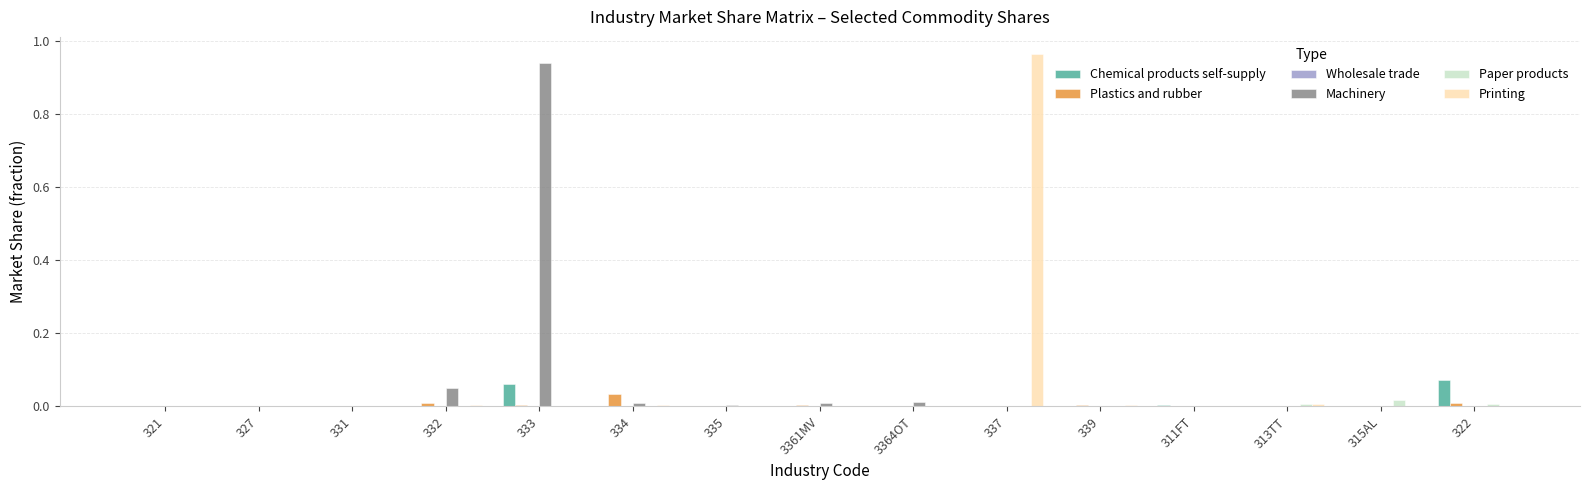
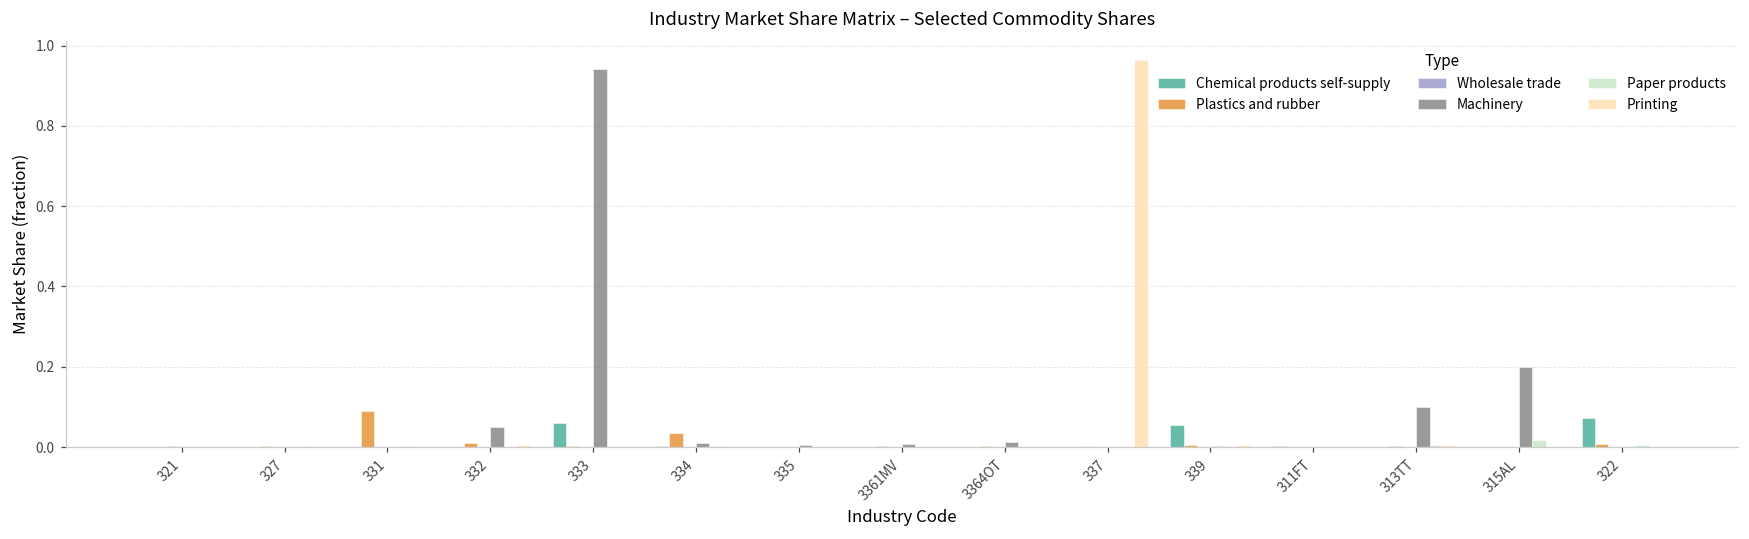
  {
    "Chemical products self-supply": {
      "333": 0.06,
-     "339": 0.00,
+     "339": 0.06,
      "313TT": 0.00,
      "315AL": 0.00,
      "322": 0.07
    },
    "Plastics and rubber": {
-     "331": 0.00,
+     "331": 0.09,
      "332": 0.01,
      "334": 0.03,
      "315AL": 0.00,
      "322": 0.01
    },
    "Wholesale trade": {
      "327": 0.00,
      "331": 0.00,
      "332": 0.00,
      "333": 0.00,
      "334": 0.00,
      "335": 0.00,
      "3361MV": 0.00,
      "3364OT": 0.00,
      "337": 0.00,
      "339": 0.00,
      "311FT": 0.00,
      "313TT": 0.00,
      "315AL": 0.00,
      "322": 0.00
    },
    "Machinery": {
      "321": 0.0,
      "332": 0.05,
      "333": 0.94,
      "334": 0.01,
      "3361MV": 0.01,
      "3364OT": 0.01,
      "311FT": 0.0,
-     "313TT": 0.0,
-     "315AL": 0.0,
+     "313TT": 0.1,
+     "315AL": 0.2,
      "322": 0.0
    }
  }
